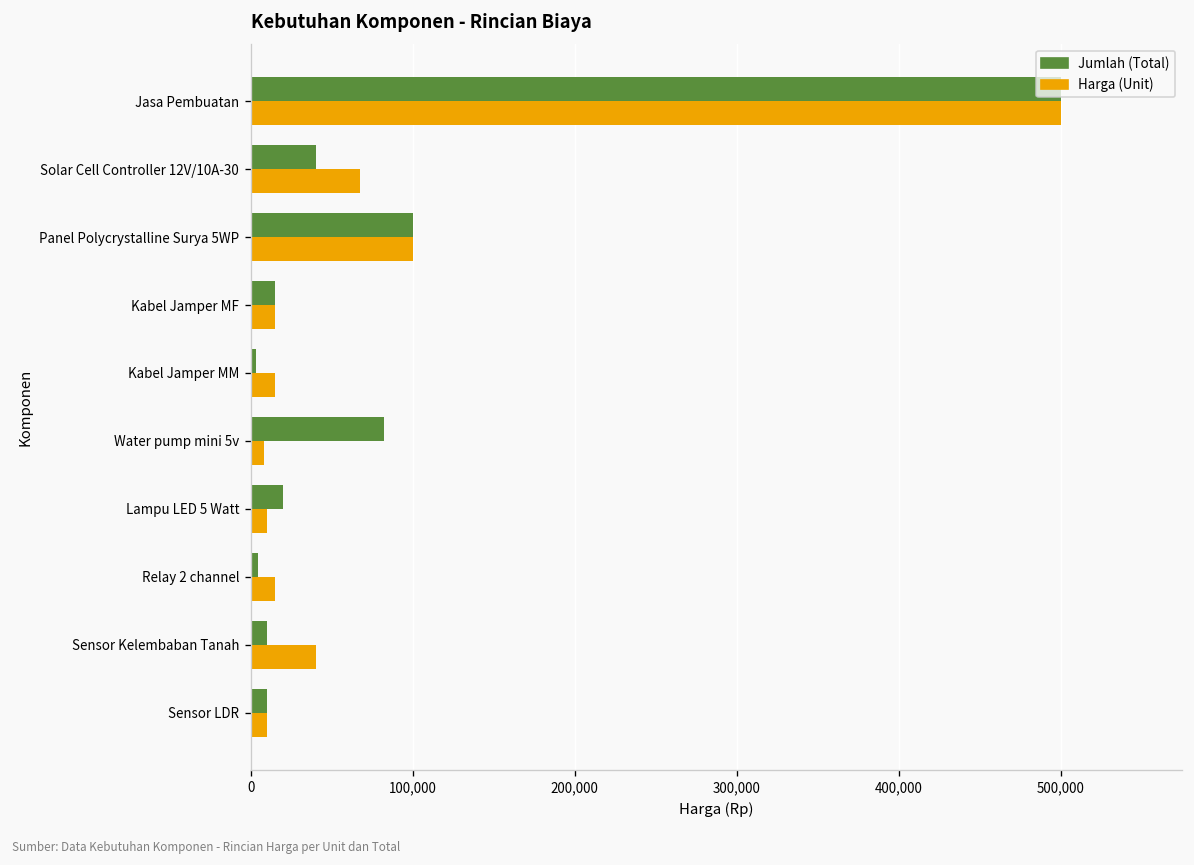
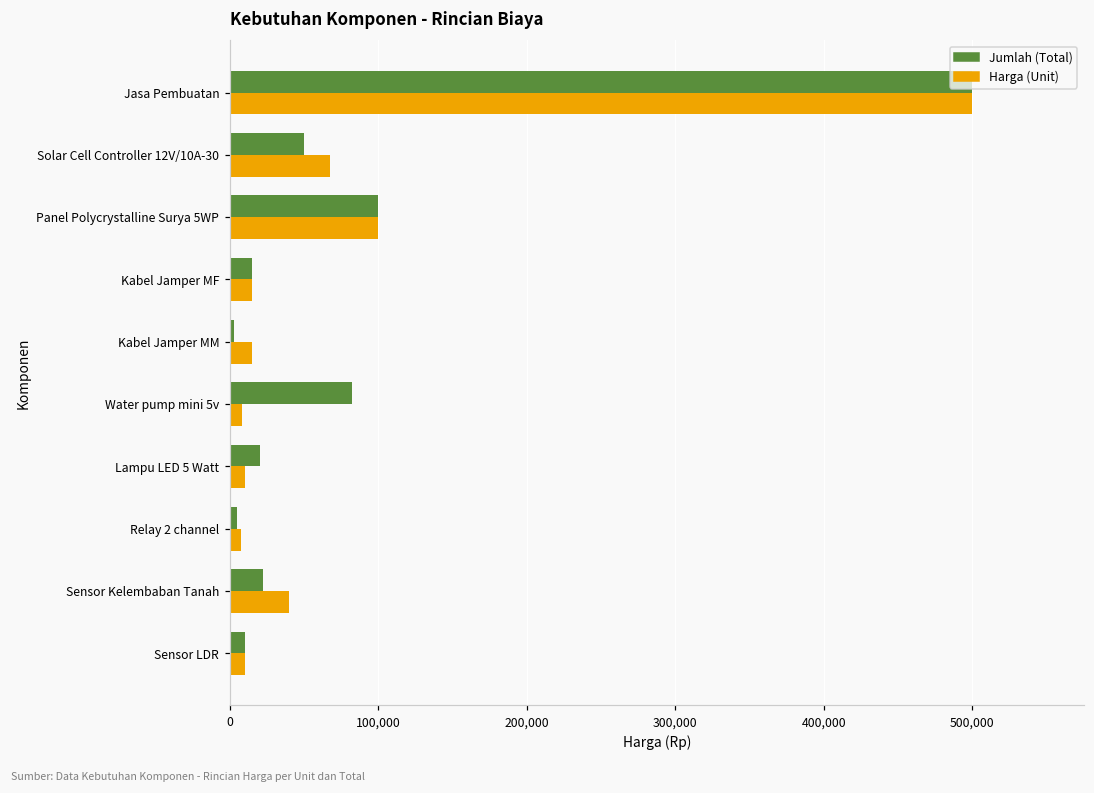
  {
    "Jumlah (Total)": {
-     "Solar Cell Controller 12V/10A-30": "40,000",
+     "Solar Cell Controller 12V/10A-30": "50,000",
      "Panel Polycrystalline Surya 5WP": "100,000",
      "Kabel Jamper MF": "15,000",
      "Kabel Jamper MM": "3,000",
      "Water pump mini 5v": "83,000",
      "Lampu LED 5 Watt": "20,000",
      "Relay 2 channel": "4,000",
-     "Sensor Kelembaban Tanah": "10,000",
+     "Sensor Kelembaban Tanah": "22,000",
      "Sensor LDR": "10,000"
    },
    "Harga (Unit)": {
      "Jasa Pembuatan": "500,000",
      "Solar Cell Controller 12V/10A-30": "67,000",
      "Panel Polycrystalline Surya 5WP": "100,000",
      "Kabel Jamper MF": "15,000",
      "Kabel Jamper MM": "15,000",
      "Water pump mini 5v": "8,000",
      "Lampu LED 5 Watt": "10,000",
-     "Relay 2 channel": "15,000",
+     "Relay 2 channel": "7,000",
      "Sensor Kelembaban Tanah": "40,000",
      "Sensor LDR": "10,000"
    }
  }
